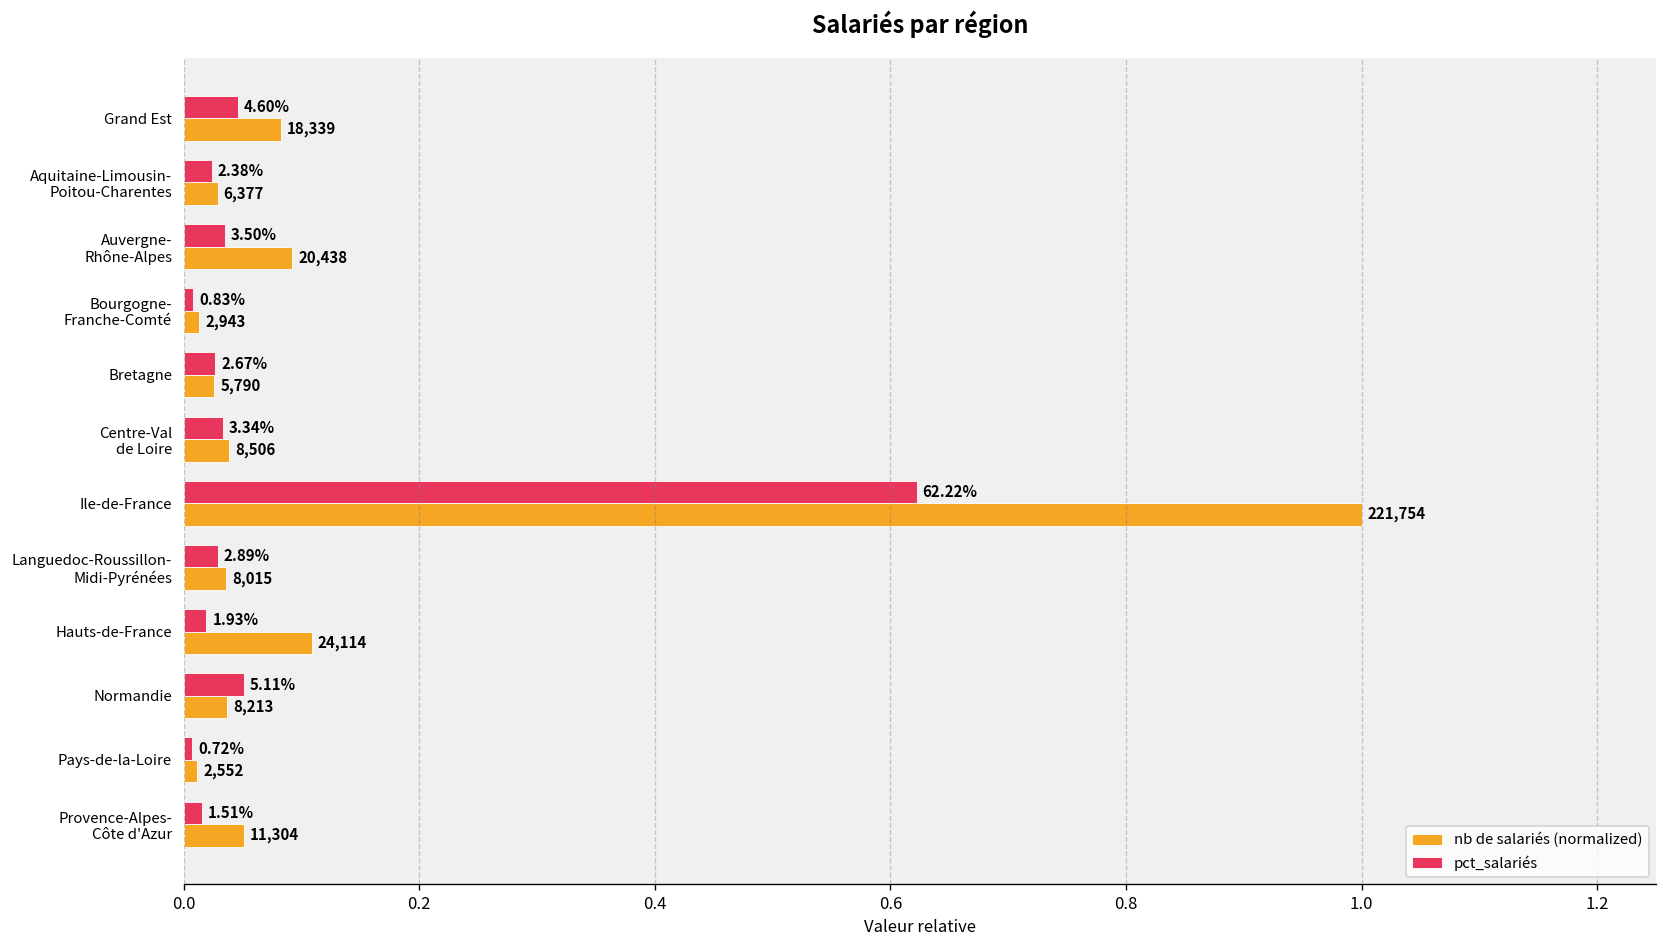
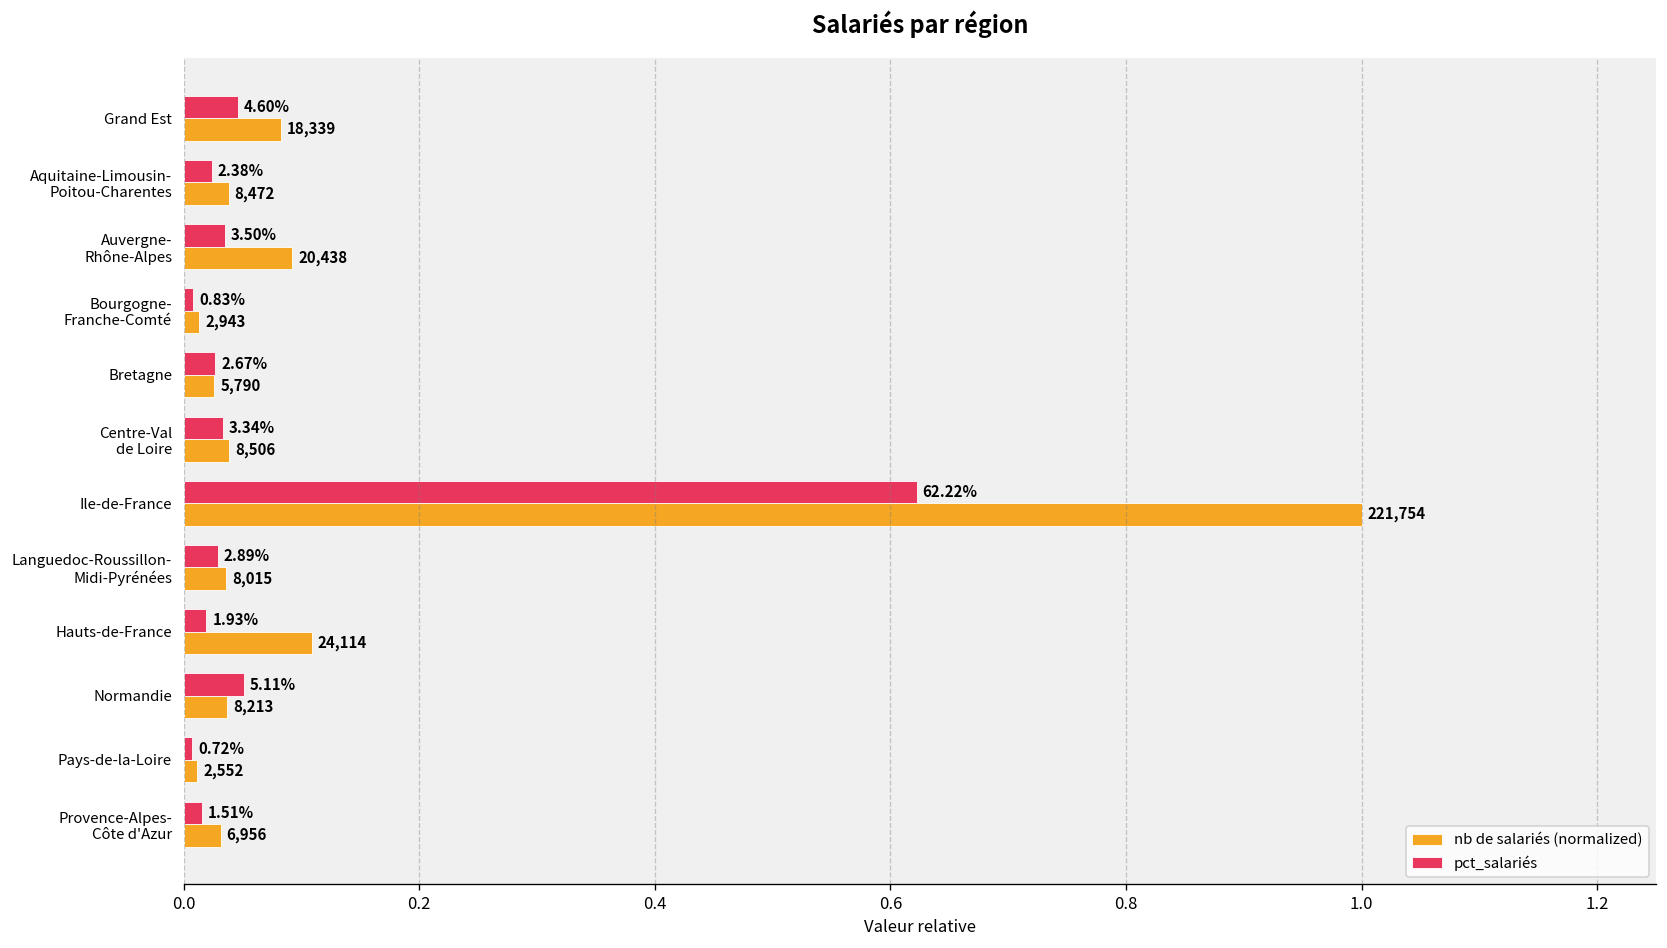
  {
    "nb de salariés (normalized)": {
-     "Aquitaine-Limousin- Poitou-Charentes": "6,377",
-     "Provence-Alpes- Côte d'Azur": "11,304"
+     "Aquitaine-Limousin- Poitou-Charentes": "8,472",
+     "Provence-Alpes- Côte d'Azur": "6,956"
    },
    "pct_salariés": {
      "Grand Est": "4.60%",
      "Aquitaine-Limousin- Poitou-Charentes": "2.38%",
      "Auvergne- Rhône-Alpes": "3.50%",
      "Bourgogne- Franche-Comté": "0.83%",
      "Bretagne": "2.67%",
      "Centre-Val de Loire": "3.34%",
      "Ile-de-France": "62.22%",
      "Languedoc-Roussillon- Midi-Pyrénées": "2.89%",
      "Hauts-de-France": "1.93%",
      "Normandie": "5.11%",
      "Pays-de-la-Loire": "0.72%",
      "Provence-Alpes- Côte d'Azur": "1.51%"
    }
  }
